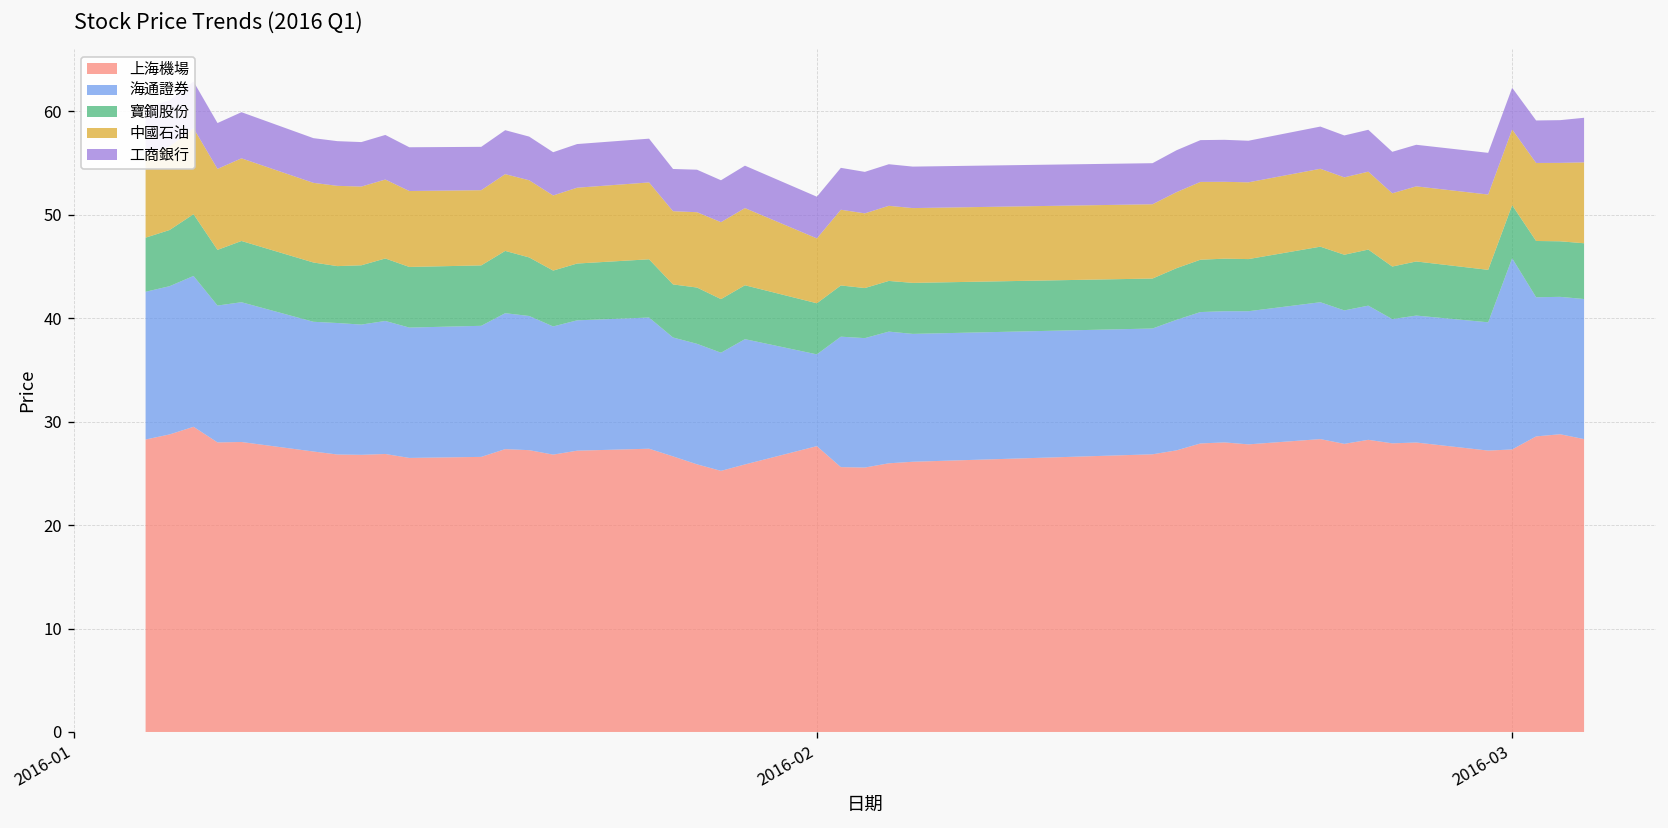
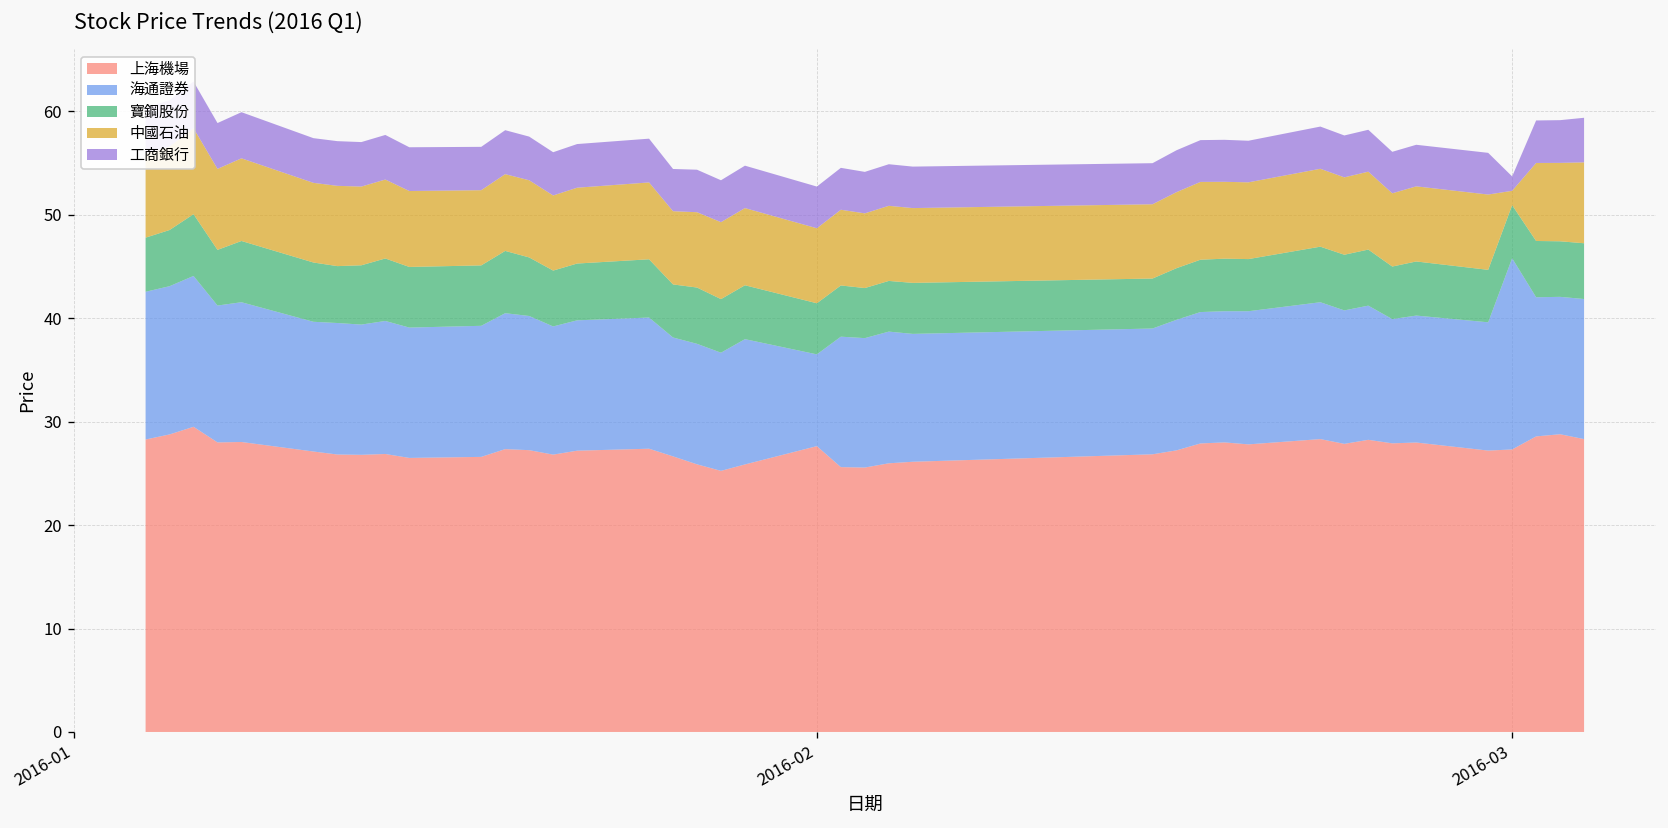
  {
    "上海機場": {
      "2016-02": 28,
      "2016-03": 27
    },
    "海通證券": {
      "2016-02": 9,
      "2016-03": 18
    },
    "寶鋼股份": {
      "2016-02": 5,
      "2016-03": 5
    },
    "中國石油": {
-     "2016-02": 6,
-     "2016-03": 7
+     "2016-02": 7,
+     "2016-03": 1
    },
    "工商銀行": {
      "2016-02": 4,
-     "2016-03": 4
+     "2016-03": 1
    }
  }
